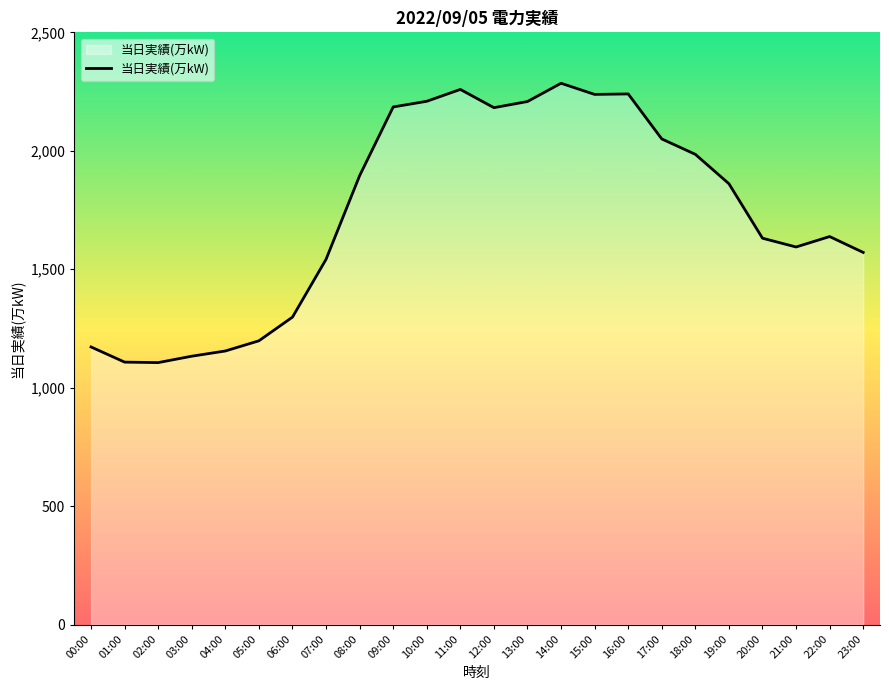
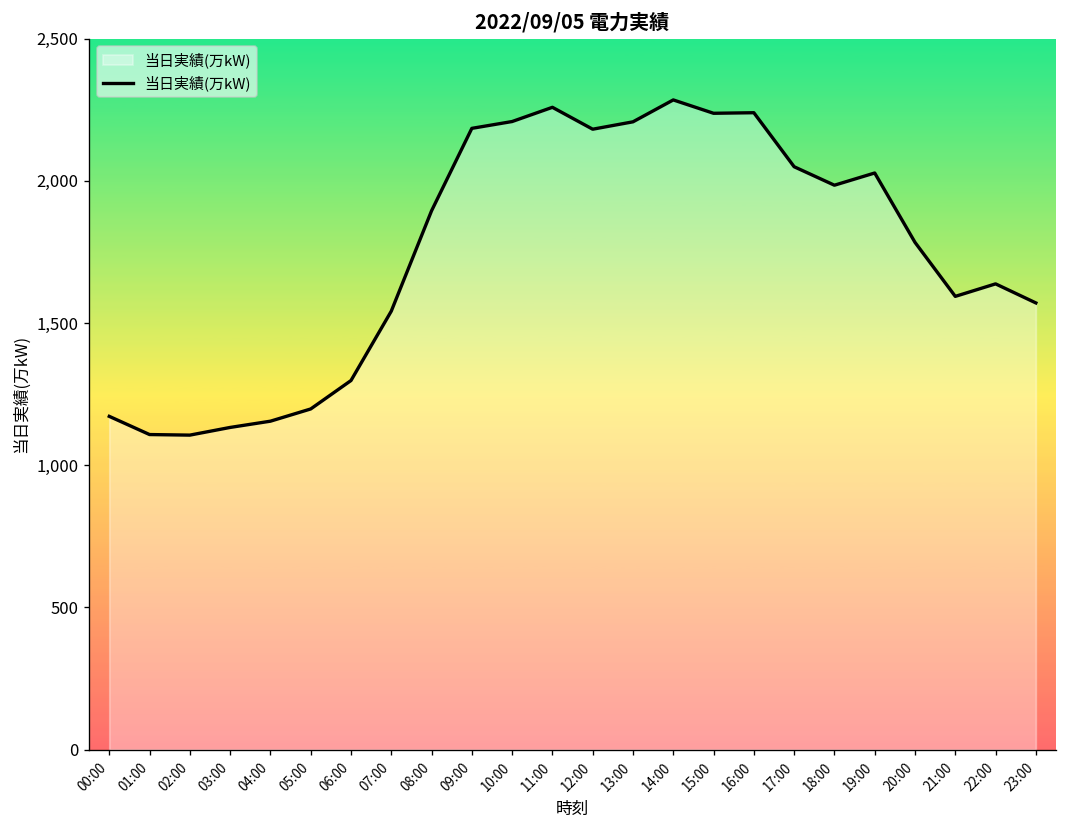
  {
    "00:00": "1,170",
    "01:00": "1,110",
    "02:00": "1,110",
    "03:00": "1,130",
    "04:00": "1,160",
    "05:00": "1,200",
    "06:00": "1,300",
    "07:00": "1,540",
    "08:00": "1,900",
    "09:00": "2,190",
    "10:00": "2,210",
    "11:00": "2,260",
    "12:00": "2,180",
    "13:00": "2,210",
    "14:00": "2,290",
    "15:00": "2,240",
    "16:00": "2,240",
    "17:00": "2,050",
    "18:00": "1,990",
-   "19:00": "1,860",
-   "20:00": "1,630",
+   "19:00": "2,030",
+   "20:00": "1,780",
    "21:00": "1,590",
    "22:00": "1,640",
    "23:00": "1,570"
  }
